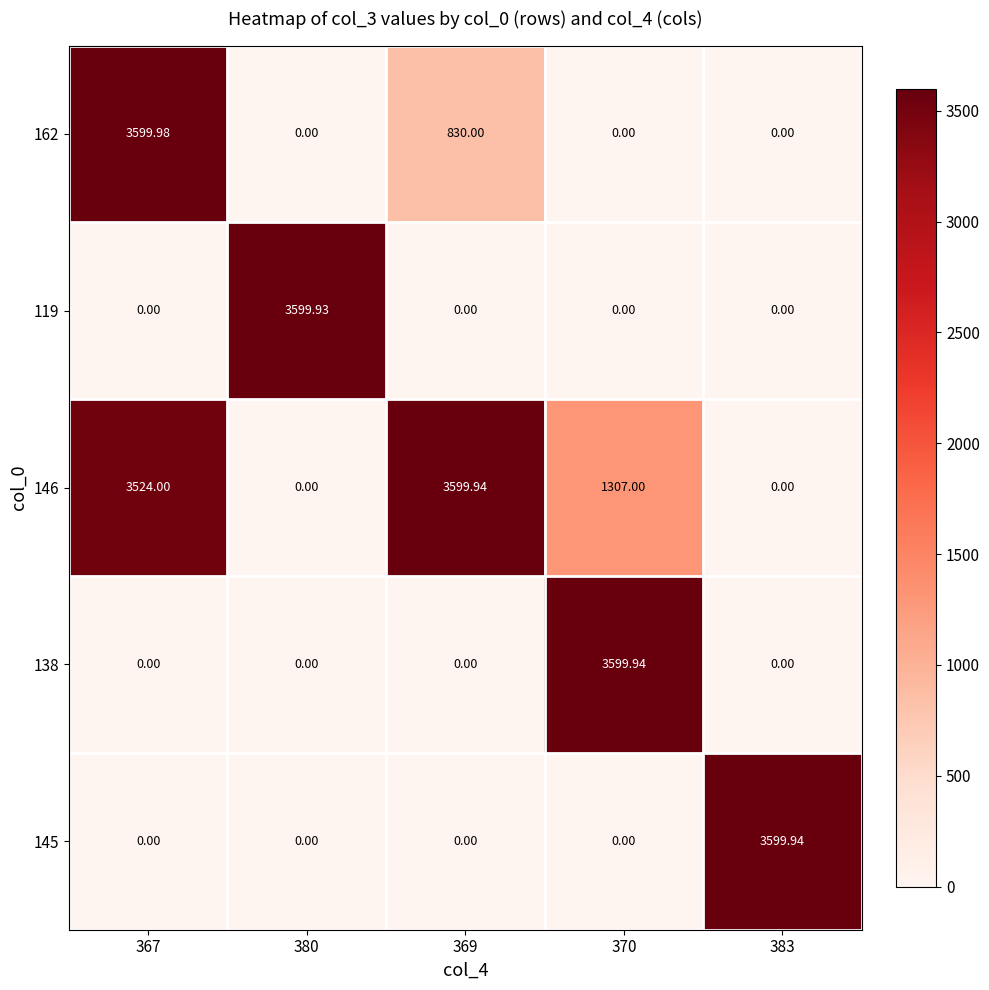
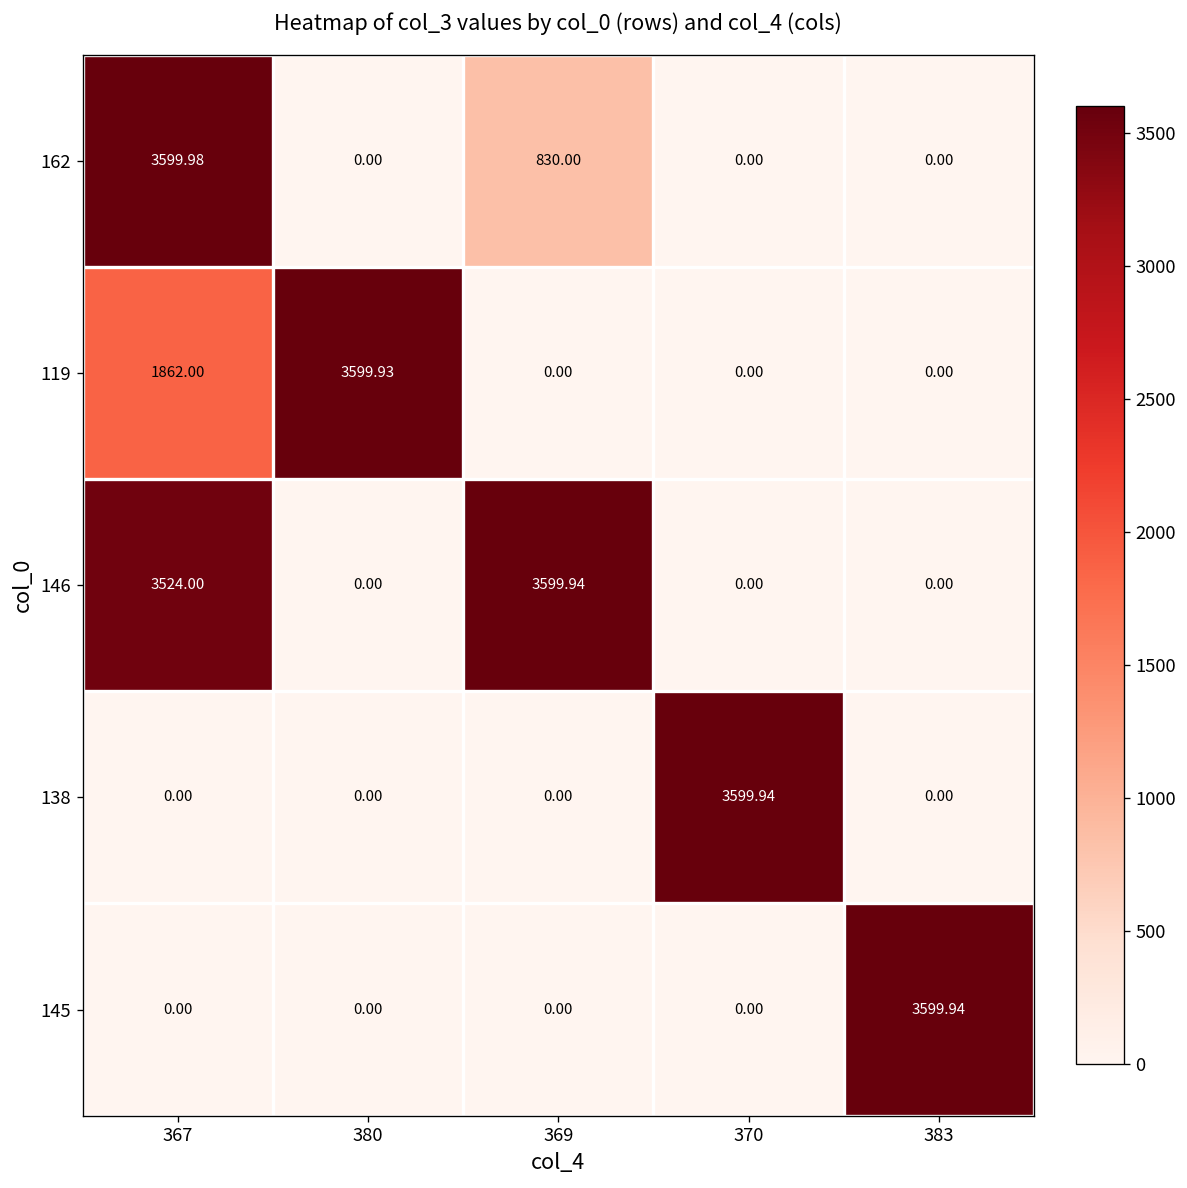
  {
    "162": {
      "367": 3599.98,
      "380": 0.00,
      "369": 830.00,
      "370": 0.00,
      "383": 0.00
    },
    "119": {
-     "367": 0.00,
+     "367": 1862.00,
      "380": 3599.93,
      "369": 0.00,
      "370": 0.00,
      "383": 0.00
    },
    "146": {
      "367": 3524.00,
      "380": 0.00,
      "369": 3599.94,
-     "370": 1307.00,
+     "370": 0.00,
      "383": 0.00
    },
    "138": {
      "367": 0.00,
      "380": 0.00,
      "369": 0.00,
      "370": 3599.94,
      "383": 0.00
    },
    "145": {
      "367": 0.00,
      "380": 0.00,
      "369": 0.00,
      "370": 0.00,
      "383": 3599.94
    }
  }
